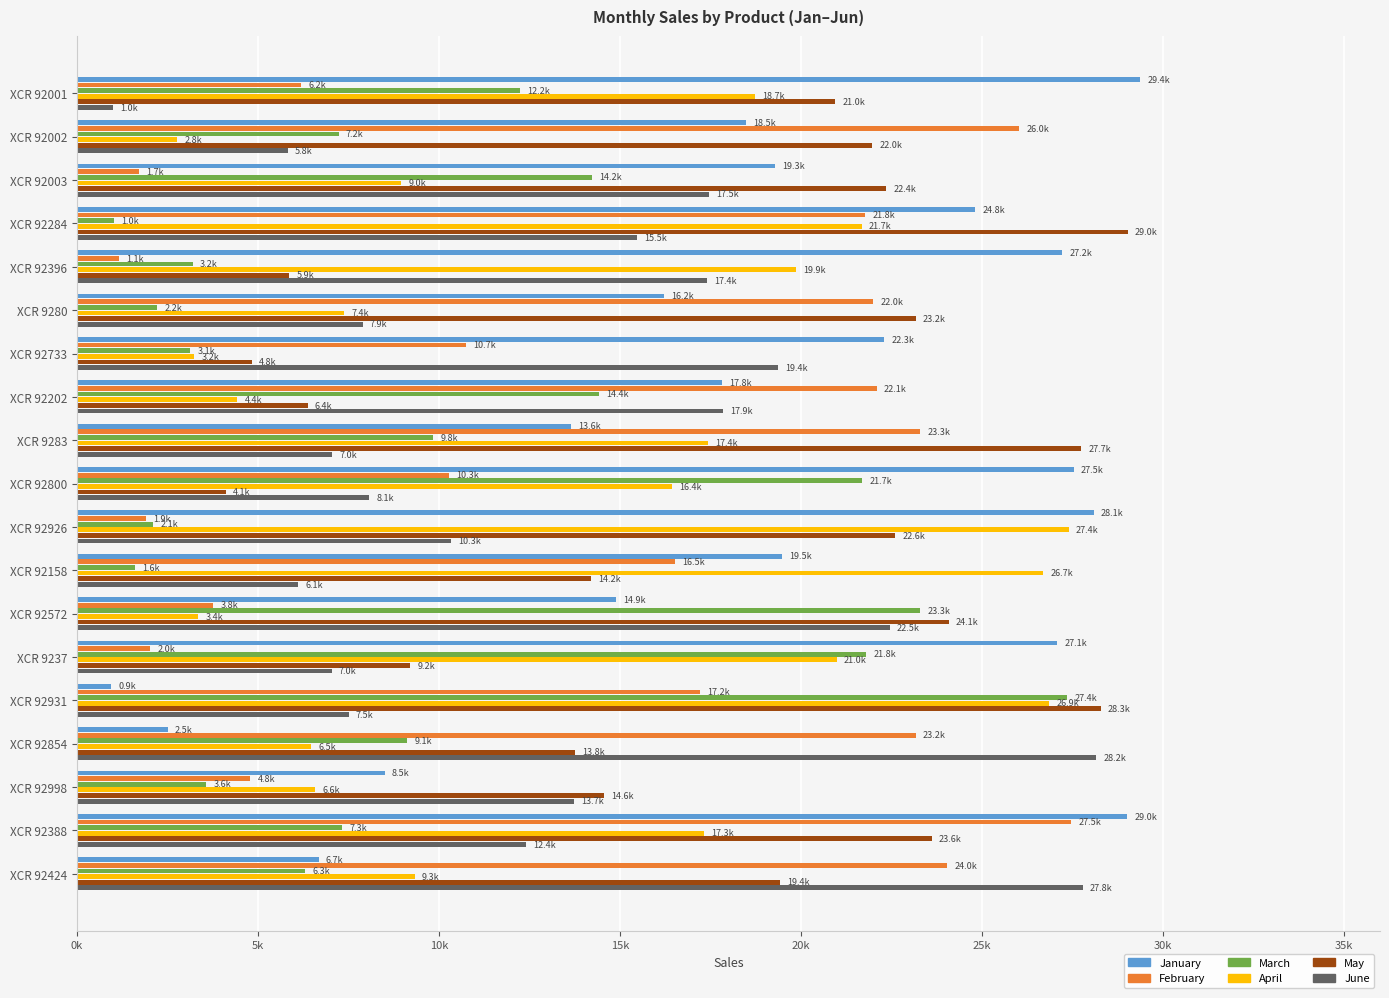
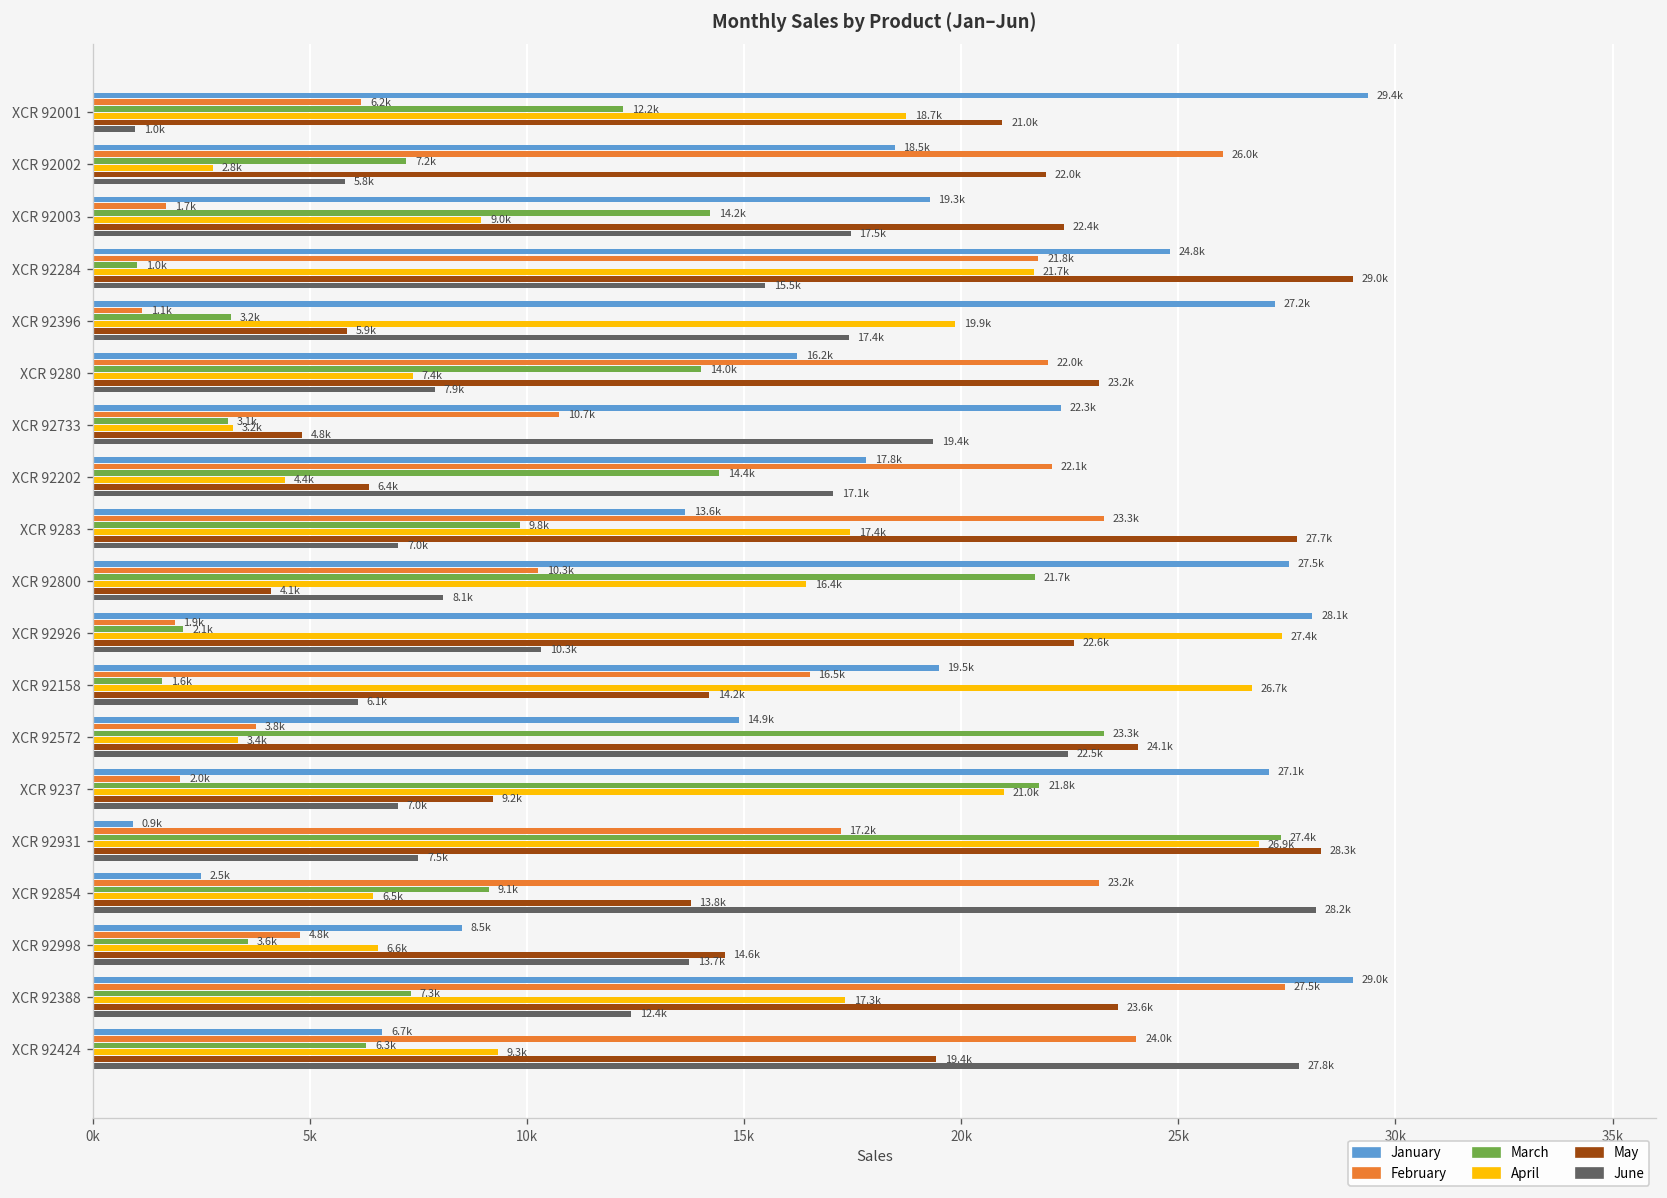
  {
    "January": {
      "XCR 92001": "29.4k",
      "XCR 92002": "18.5k",
      "XCR 92003": "19.3k",
      "XCR 92284": "24.8k",
      "XCR 92396": "27.2k",
      "XCR 9280": "16.2k",
      "XCR 92733": "22.3k",
      "XCR 92202": "17.8k",
      "XCR 9283": "13.6k",
      "XCR 92800": "27.5k",
      "XCR 92926": "28.1k",
      "XCR 92158": "19.5k",
      "XCR 92572": "14.9k",
      "XCR 9237": "27.1k",
      "XCR 92931": "0.9k",
      "XCR 92854": "2.5k",
      "XCR 92998": "8.5k",
      "XCR 92388": "29.0k",
      "XCR 92424": "6.7k"
    },
    "February": {
      "XCR 92001": "6.2k",
      "XCR 92002": "26.0k",
      "XCR 92003": "1.7k",
      "XCR 92284": "21.8k",
      "XCR 92396": "1.1k",
      "XCR 9280": "22.0k",
      "XCR 92733": "10.7k",
      "XCR 92202": "22.1k",
      "XCR 9283": "23.3k",
      "XCR 92800": "10.3k",
      "XCR 92158": "16.5k",
      "XCR 92572": "3.8k",
      "XCR 9237": "2.0k",
      "XCR 92931": "17.2k",
      "XCR 92854": "23.2k",
      "XCR 92998": "4.8k",
      "XCR 92388": "27.5k",
      "XCR 92424": "24.0k"
    },
    "March": {
      "XCR 92001": "12.2k",
      "XCR 92002": "7.2k",
      "XCR 92003": "14.2k",
      "XCR 92284": "1.0k",
      "XCR 92396": "3.2k",
-     "XCR 9280": "2.2k",
+     "XCR 9280": "14.0k",
      "XCR 92202": "14.4k",
      "XCR 9283": "9.8k",
      "XCR 92800": "21.7k",
      "XCR 92158": "1.6k",
      "XCR 92572": "23.3k",
      "XCR 9237": "21.8k",
      "XCR 92931": "27.4k",
      "XCR 92854": "9.1k",
      "XCR 92998": "3.6k",
      "XCR 92388": "7.3k",
      "XCR 92424": "6.3k"
    },
    "April": {
      "XCR 92001": "18.7k",
      "XCR 92002": "2.8k",
      "XCR 92003": "9.0k",
      "XCR 92284": "21.7k",
      "XCR 92396": "19.9k",
      "XCR 9280": "7.4k",
      "XCR 92202": "4.4k",
      "XCR 9283": "17.4k",
      "XCR 92800": "16.4k",
      "XCR 92926": "27.4k",
      "XCR 92158": "26.7k",
      "XCR 92572": "3.4k",
      "XCR 9237": "21.0k",
      "XCR 92931": "26.9k",
      "XCR 92854": "6.5k",
      "XCR 92998": "6.6k",
      "XCR 92388": "17.3k",
      "XCR 92424": "9.3k"
    },
    "May": {
      "XCR 92001": "21.0k",
      "XCR 92002": "22.0k",
      "XCR 92003": "22.4k",
      "XCR 92284": "29.0k",
      "XCR 92396": "5.9k",
      "XCR 9280": "23.2k",
      "XCR 92733": "4.8k",
      "XCR 92202": "6.4k",
      "XCR 9283": "27.7k",
      "XCR 92800": "4.1k",
      "XCR 92926": "22.6k",
      "XCR 92158": "14.2k",
      "XCR 92572": "24.1k",
      "XCR 9237": "9.2k",
      "XCR 92931": "28.3k",
      "XCR 92854": "13.8k",
      "XCR 92998": "14.6k",
      "XCR 92388": "23.6k",
      "XCR 92424": "19.4k"
    },
    "June": {
      "XCR 92001": "1.0k",
      "XCR 92002": "5.8k",
      "XCR 92003": "17.5k",
      "XCR 92284": "15.5k",
      "XCR 92396": "17.4k",
      "XCR 9280": "7.9k",
      "XCR 92733": "19.4k",
-     "XCR 92202": "17.9k",
+     "XCR 92202": "17.1k",
      "XCR 9283": "7.0k",
      "XCR 92800": "8.1k",
      "XCR 92926": "10.3k",
      "XCR 92158": "6.1k",
      "XCR 92572": "22.5k",
      "XCR 9237": "7.0k",
      "XCR 92931": "7.5k",
      "XCR 92854": "28.2k",
      "XCR 92998": "13.7k",
      "XCR 92388": "12.4k",
      "XCR 92424": "27.8k"
    }
  }
